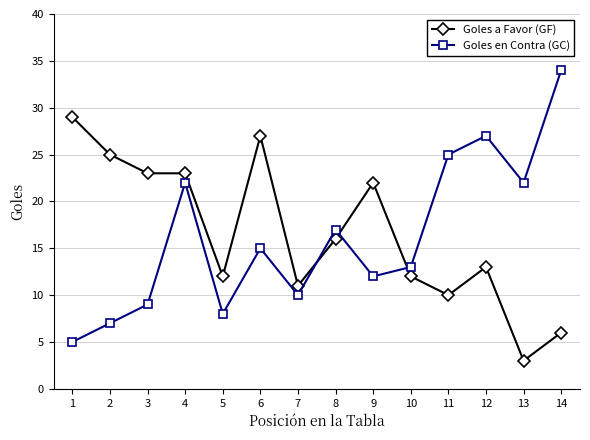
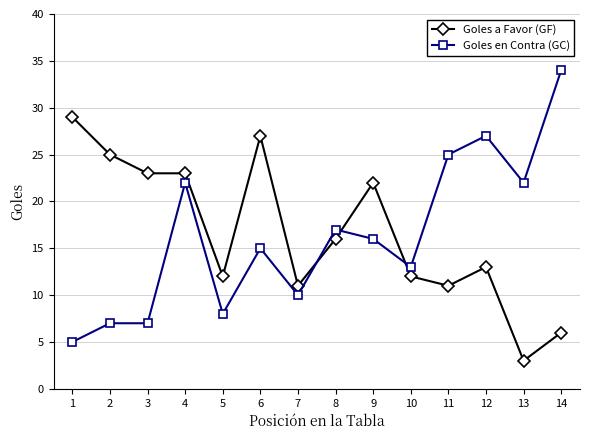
  {
    "Goles a Favor (GF)": {
      "1": 29,
      "2": 25,
      "3": 23,
      "4": 23,
      "5": 12,
      "6": 27,
      "7": 11,
      "8": 16,
      "9": 22,
      "10": 12,
-     "11": 10,
+     "11": 11,
      "12": 13,
      "13": 3,
      "14": 6
    },
    "Goles en Contra (GC)": {
      "1": 5,
      "2": 7,
-     "3": 9,
+     "3": 7,
      "4": 22,
      "5": 8,
      "6": 15,
      "7": 10,
      "8": 17,
-     "9": 12,
+     "9": 16,
      "10": 13,
      "11": 25,
      "12": 27,
      "13": 22,
      "14": 34
    }
  }
